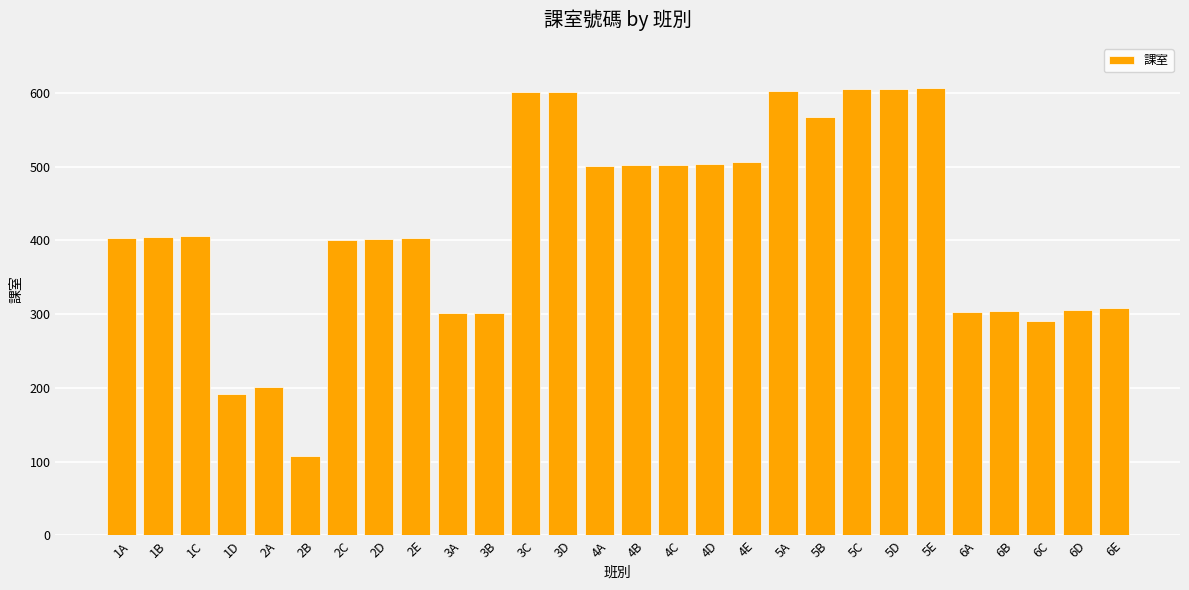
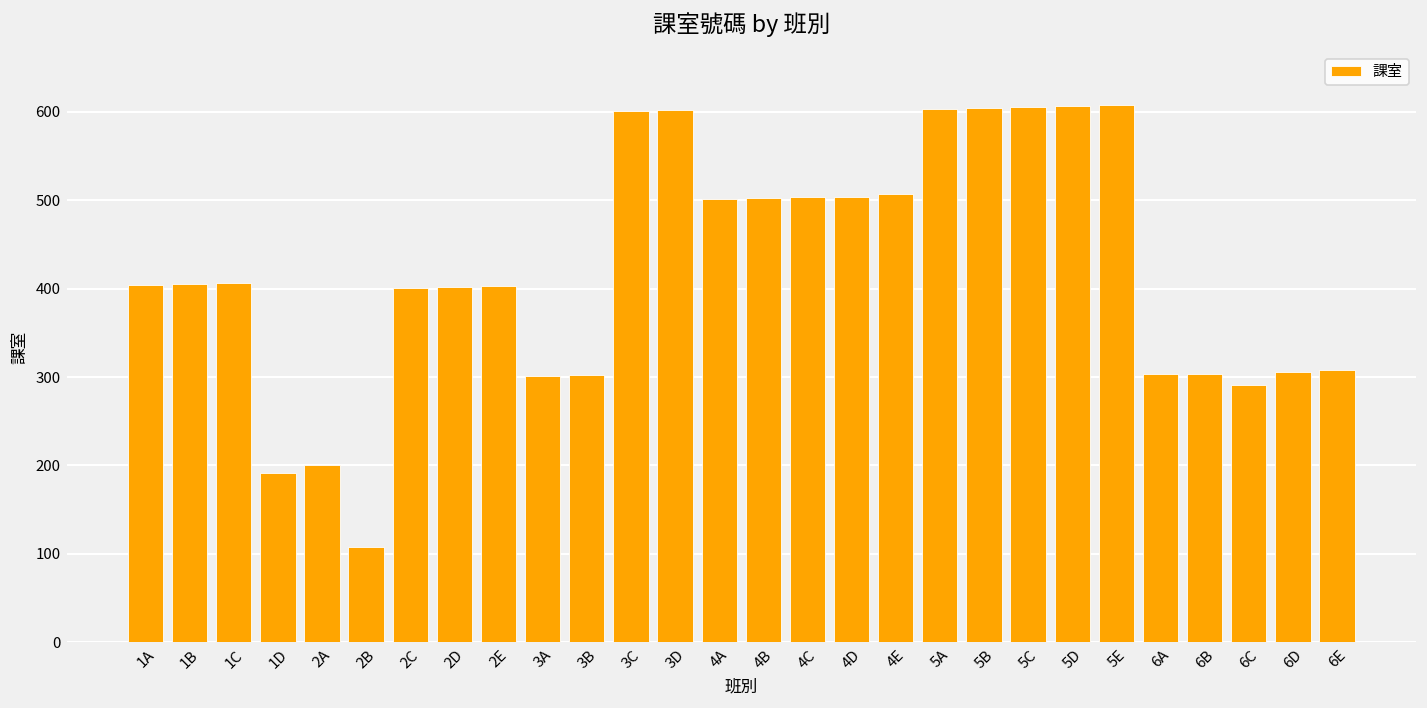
  {
    "1A": 400,
    "1B": 410,
    "1C": 410,
    "1D": 190,
    "2A": 200,
    "2B": 110,
    "2C": 400,
    "2D": 400,
    "2E": 400,
    "3A": 300,
    "3B": 300,
    "3C": 600,
    "3D": 600,
    "4A": 500,
    "4B": 500,
    "4C": 500,
    "4D": 500,
    "4E": 510,
    "5A": 600,
-   "5B": 570,
+   "5B": 600,
    "5C": 610,
    "5D": 610,
    "5E": 610,
    "6A": 300,
    "6B": 300,
    "6C": 290,
    "6D": 310,
    "6E": 310
  }
